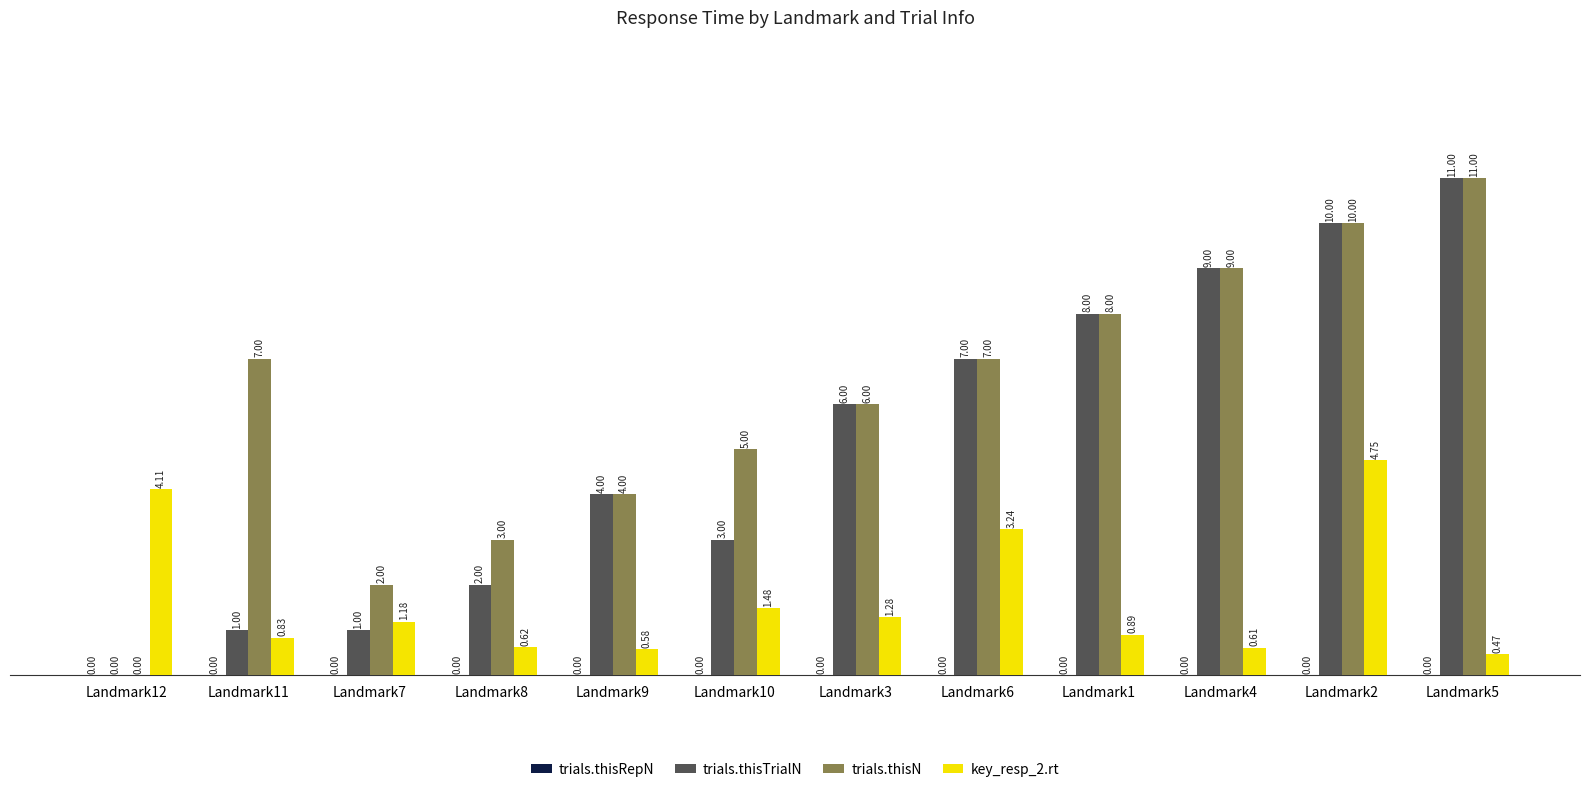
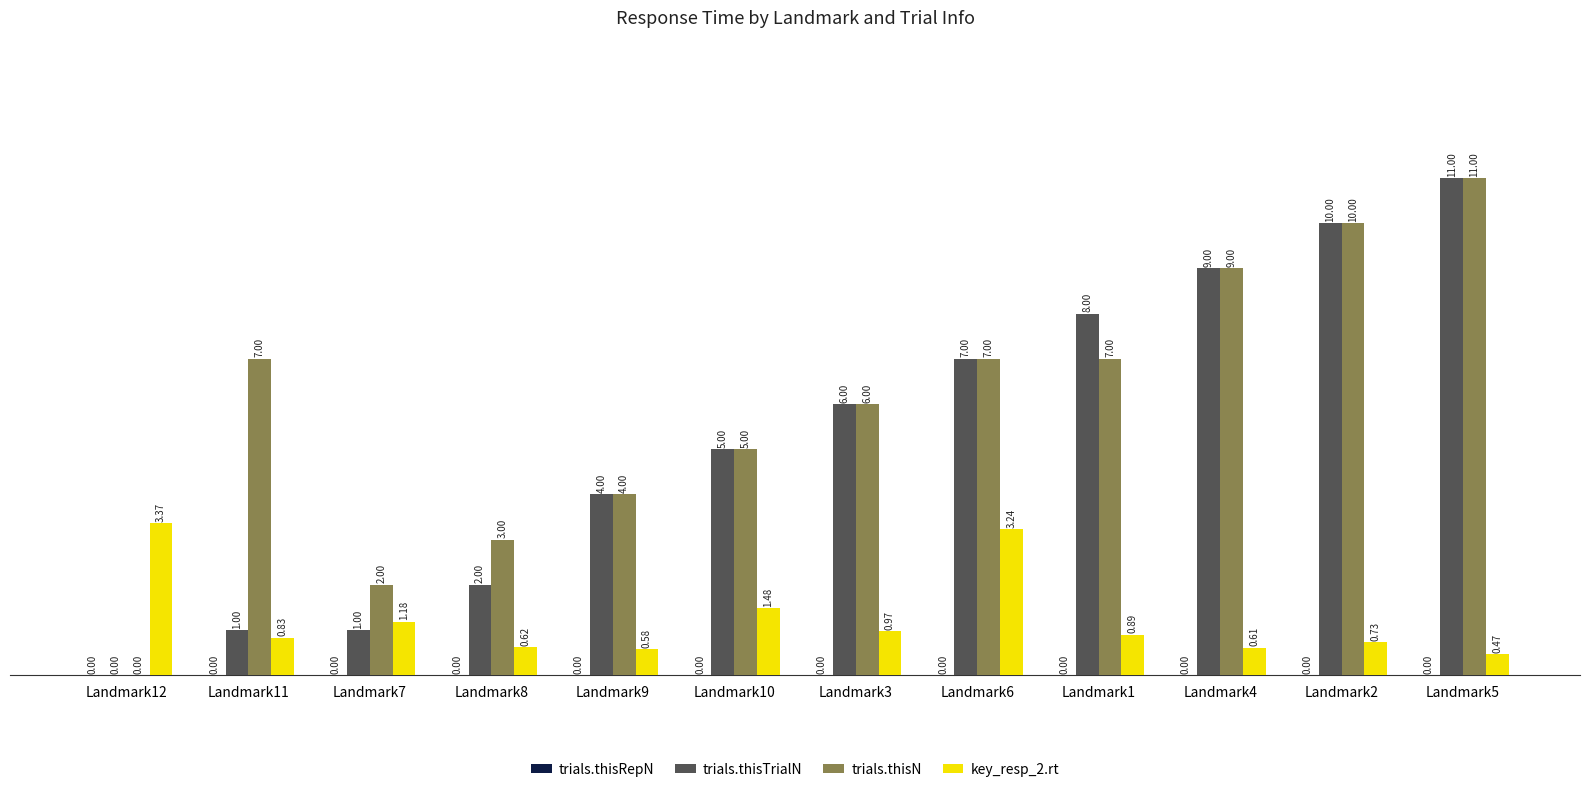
  {
    "trials.thisRepN": {
      "Landmark12": 0.00,
      "Landmark11": 0.00,
      "Landmark7": 0.00,
      "Landmark8": 0.00,
      "Landmark9": 0.00,
      "Landmark10": 0.00,
      "Landmark3": 0.00,
      "Landmark6": 0.00,
      "Landmark1": 0.00,
      "Landmark4": 0.00,
      "Landmark2": 0.00,
      "Landmark5": 0.00
    },
    "trials.thisTrialN": {
      "Landmark12": 0.00,
      "Landmark11": 1.00,
      "Landmark7": 1.00,
      "Landmark8": 2.00,
      "Landmark9": 4.00,
-     "Landmark10": 3.00,
+     "Landmark10": 5.00,
      "Landmark3": 6.00,
      "Landmark6": 7.00,
      "Landmark1": 8.00,
      "Landmark4": 9.00,
      "Landmark2": 10.00,
      "Landmark5": 11.00
    },
    "trials.thisN": {
      "Landmark12": 0.00,
      "Landmark11": 7.00,
      "Landmark7": 2.00,
      "Landmark8": 3.00,
      "Landmark9": 4.00,
      "Landmark10": 5.00,
      "Landmark3": 6.00,
      "Landmark6": 7.00,
-     "Landmark1": 8.00,
+     "Landmark1": 7.00,
      "Landmark4": 9.00,
      "Landmark2": 10.00,
      "Landmark5": 11.00
    },
    "key_resp_2.rt": {
-     "Landmark12": 4.11,
+     "Landmark12": 3.37,
      "Landmark11": 0.83,
      "Landmark7": 1.18,
      "Landmark8": 0.62,
      "Landmark9": 0.58,
      "Landmark10": 1.48,
-     "Landmark3": 1.28,
+     "Landmark3": 0.97,
      "Landmark6": 3.24,
      "Landmark1": 0.89,
      "Landmark4": 0.61,
-     "Landmark2": 4.75,
+     "Landmark2": 0.73,
      "Landmark5": 0.47
    }
  }
